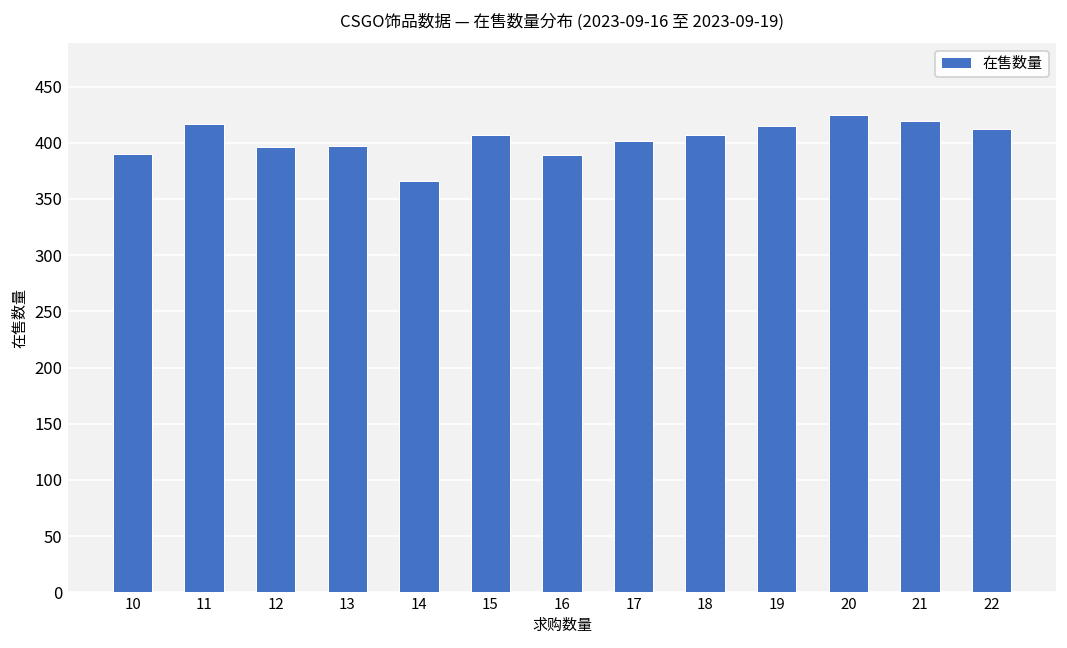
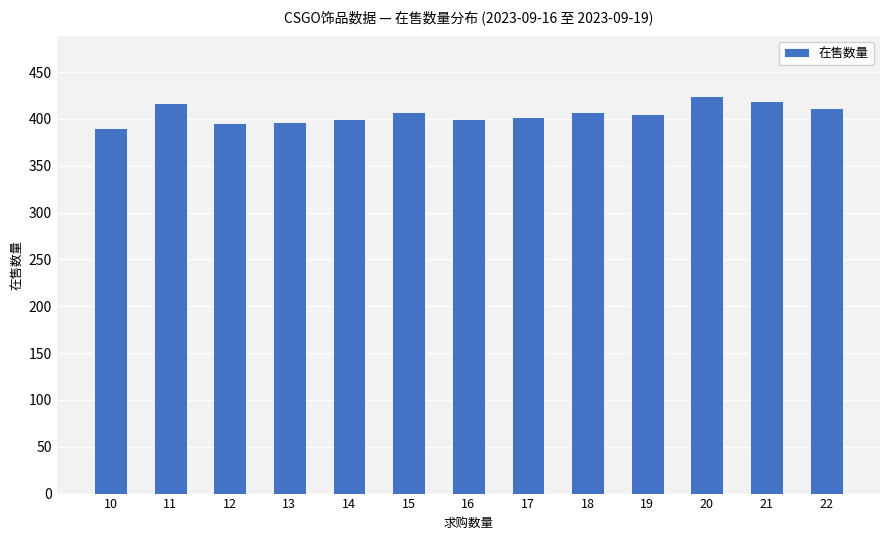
  {
    "10": 390,
    "11": 420,
    "12": 400,
    "13": 400,
-   "14": 370,
+   "14": 400,
    "15": 410,
-   "16": 390,
+   "16": 400,
    "17": 400,
    "18": 410,
-   "19": 420,
+   "19": 410,
    "20": 430,
    "21": 420,
    "22": 410
  }
